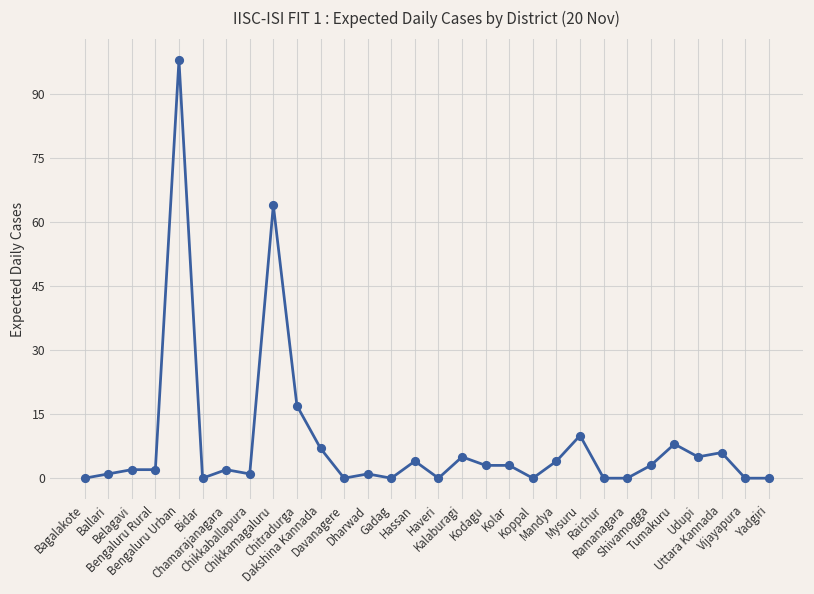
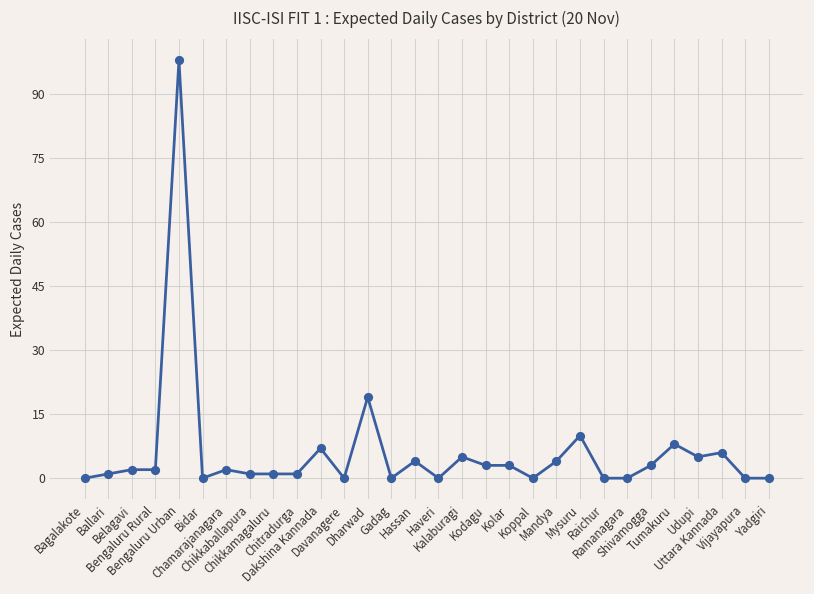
  {
    "Bagalakote": 0,
    "Ballari": 1,
    "Belagavi": 2,
    "Bengaluru Rural": 2,
    "Bengaluru Urban": 98,
    "Bidar": 0,
    "Chamarajanagara": 2,
    "Chikkaballapura": 1,
-   "Chikkamagaluru": 64,
-   "Chitradurga": 17,
+   "Chikkamagaluru": 1,
+   "Chitradurga": 1,
    "Dakshina Kannada": 7,
    "Davanagere": 0,
-   "Dharwad": 1,
+   "Dharwad": 19,
    "Gadag": 0,
    "Hassan": 4,
    "Haveri": 0,
    "Kalaburagi": 5,
    "Kodagu": 3,
    "Kolar": 3,
    "Koppal": 0,
    "Mandya": 4,
    "Mysuru": 10,
    "Raichur": 0,
    "Ramanagara": 0,
    "Shivamogga": 3,
    "Tumakuru": 8,
    "Udupi": 5,
    "Uttara Kannada": 6,
    "Vijayapura": 0,
    "Yadgiri": 0
  }
